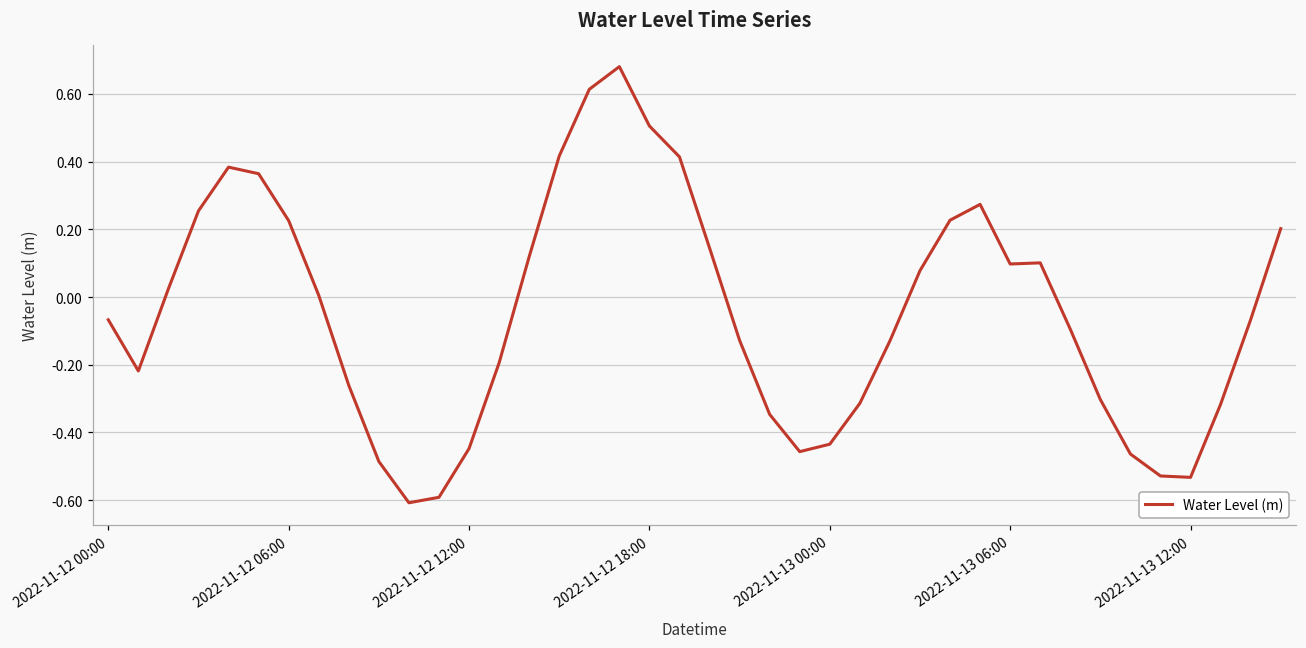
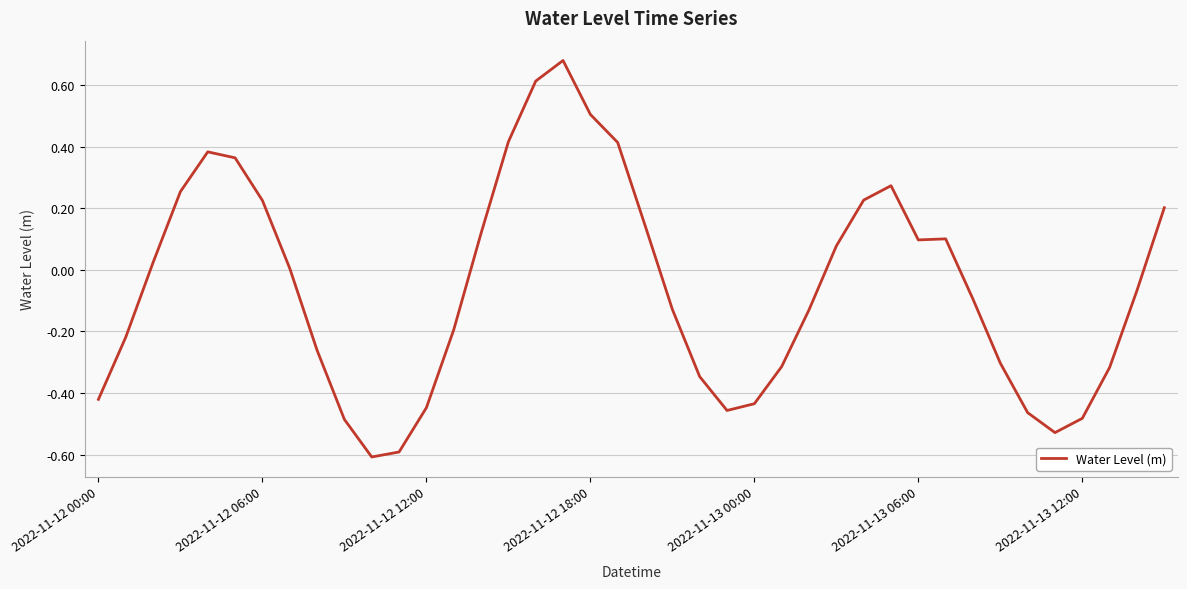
  {
-   "2022-11-12 00:00": -0.07,
+   "2022-11-12 00:00": -0.42,
    "2022-11-12 06:00": 0.23,
    "2022-11-12 12:00": -0.45,
    "2022-11-12 18:00": 0.51,
    "2022-11-13 00:00": -0.43,
    "2022-11-13 06:00": 0.10,
-   "2022-11-13 12:00": -0.53
+   "2022-11-13 12:00": -0.48
  }
